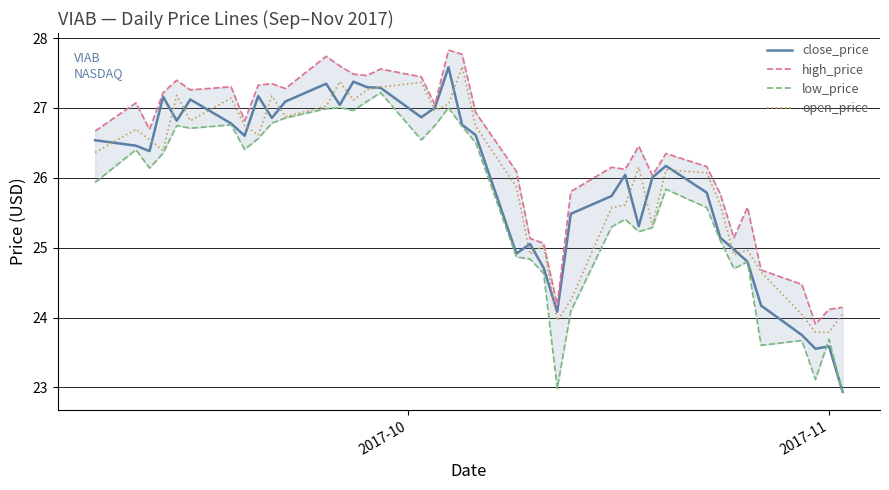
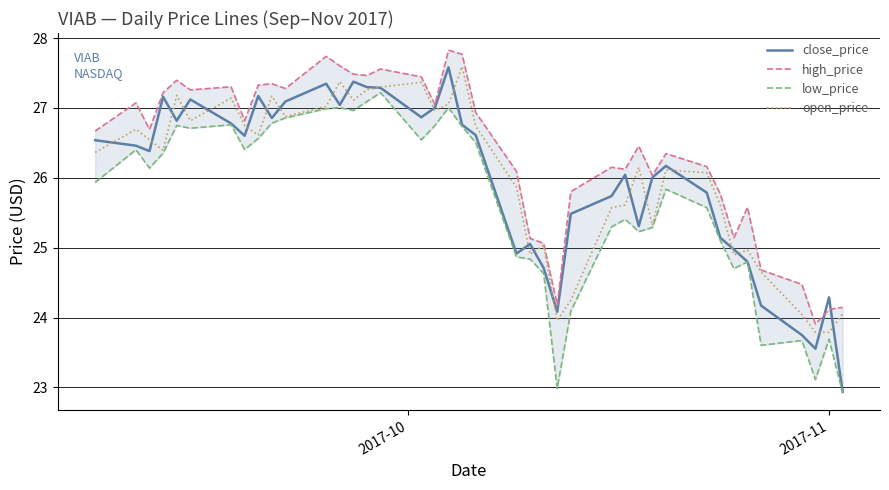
  {
    "close_price": {
-     "2017-11": 23.6
+     "2017-11": 24.3
    },
    "high_price": {
      "2017-11": 24.1
    },
    "low_price": {
      "2017-11": 23.7
    },
    "open_price": {
      "2017-11": 23.8
    }
  }
